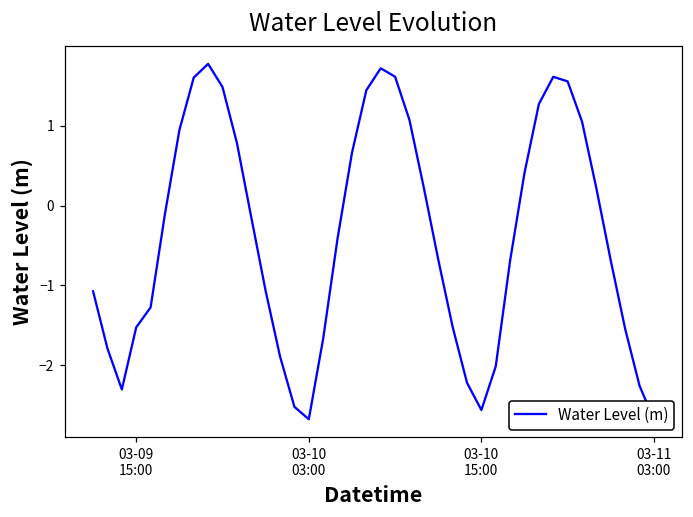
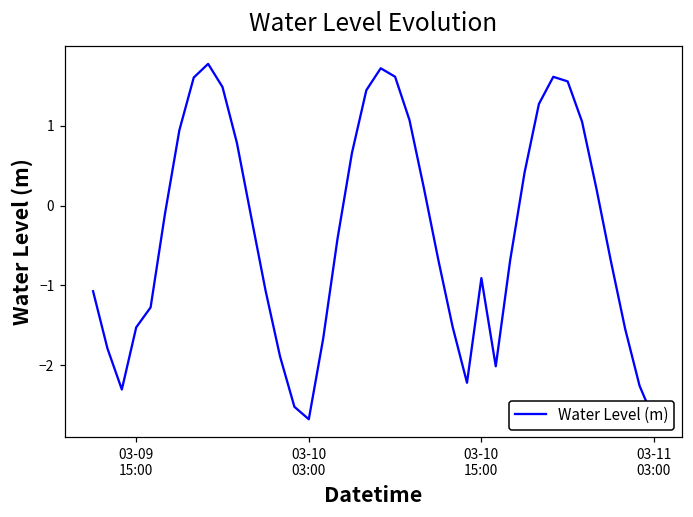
  {
    "03-09 15:00": -1.5,
    "03-10 03:00": -2.7,
-   "03-10 15:00": -2.6
+   "03-10 15:00": -0.9
  }
